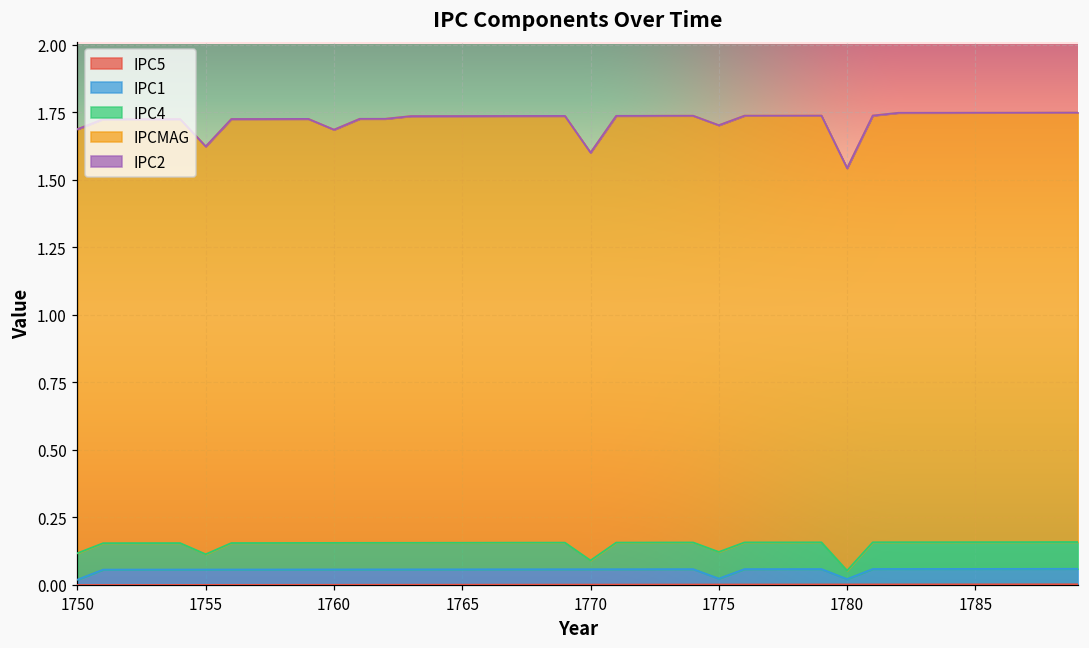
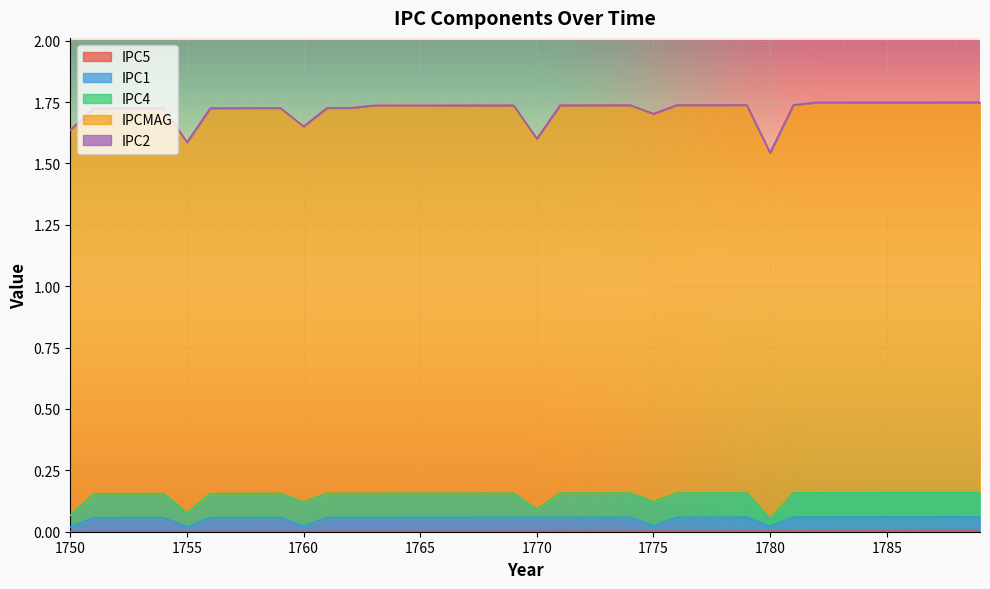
  {
    "IPC5": {
      "1750": 0.00,
      "1755": 0.00,
      "1760": 0.00,
      "1765": 0.00,
      "1770": 0.00,
      "1775": 0.00,
      "1780": 0.00,
      "1785": 0.00
    },
    "IPC1": {
      "1750": 0.02,
-     "1755": 0.06,
-     "1760": 0.06,
+     "1755": 0.02,
+     "1760": 0.02,
      "1765": 0.06,
      "1770": 0.06,
      "1775": 0.02,
      "1780": 0.02,
      "1785": 0.06
    },
    "IPC4": {
-     "1750": 0.10,
+     "1750": 0.05,
      "1755": 0.06,
      "1760": 0.10,
      "1765": 0.10,
      "1770": 0.03,
      "1775": 0.10,
      "1780": 0.03,
      "1785": 0.10
    }
  }
